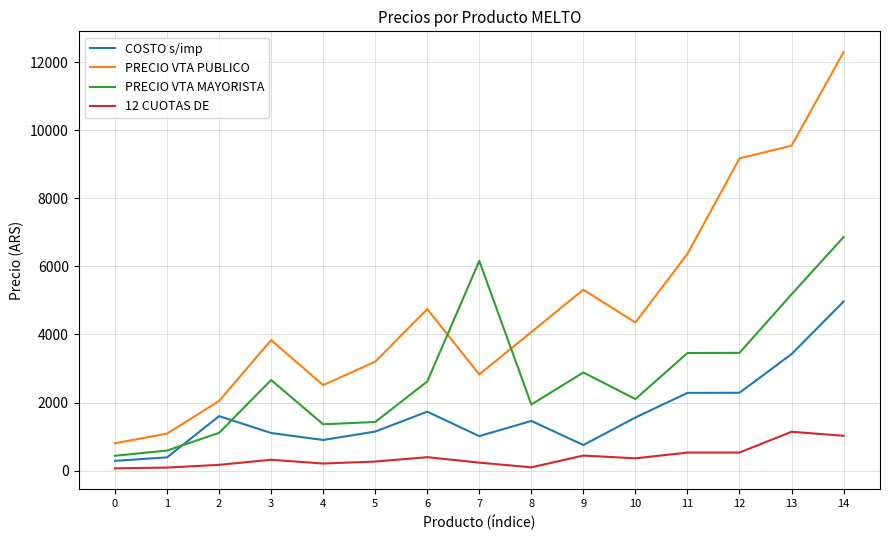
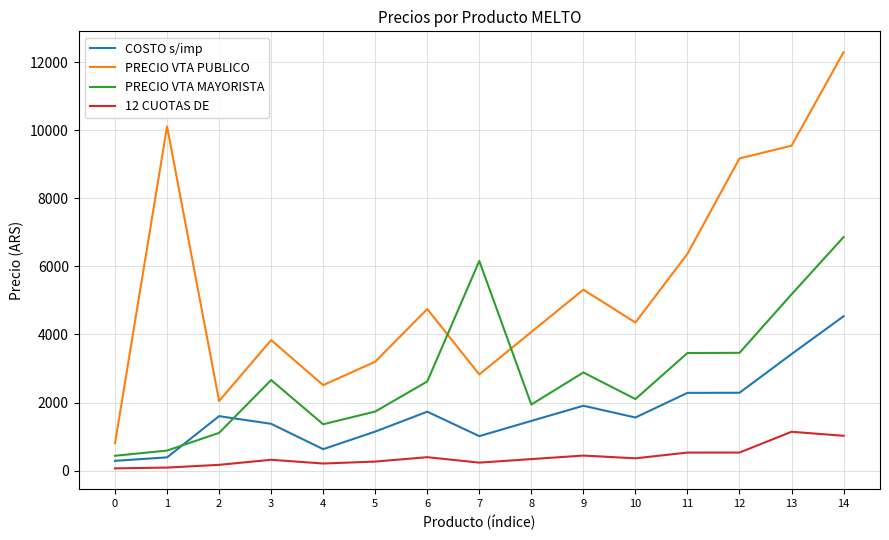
  {
    "COSTO s/imp": {
      "0": 300,
      "1": 400,
      "2": 1600,
-     "3": 1100,
-     "4": 900,
+     "3": 1400,
+     "4": 600,
      "5": 1100,
      "6": 1700,
      "7": 1000,
      "8": 1500,
-     "9": 800,
+     "9": 1900,
      "10": 1600,
      "11": 2300,
      "12": 2300,
      "13": 3400,
-     "14": 5000
+     "14": 4500
    },
    "PRECIO VTA PUBLICO": {
      "0": 800,
-     "1": 1100,
+     "1": 10100,
      "2": 2000,
      "3": 3800,
      "4": 2500,
      "5": 3200,
      "6": 4700,
      "7": 2800,
      "8": 4100,
      "9": 5300,
      "10": 4400,
      "11": 6400,
      "12": 9200,
      "13": 9500,
      "14": 12300
    },
    "PRECIO VTA MAYORISTA": {
      "0": 400,
      "1": 600,
      "2": 1100,
      "3": 2700,
      "4": 1400,
-     "5": 1400,
+     "5": 1700,
      "6": 2600,
      "7": 6200,
      "8": 1900,
      "9": 2900,
      "10": 2100,
      "11": 3500,
      "12": 3500,
      "13": 5200,
      "14": 6900
    },
    "12 CUOTAS DE": {
      "0": 100,
      "1": 100,
      "2": 200,
      "3": 300,
      "4": 200,
      "5": 300,
      "6": 400,
      "7": 200,
-     "8": 100,
+     "8": 300,
      "9": 400,
      "10": 400,
      "11": 500,
      "12": 500,
      "13": 1100,
      "14": 1000
    }
  }
